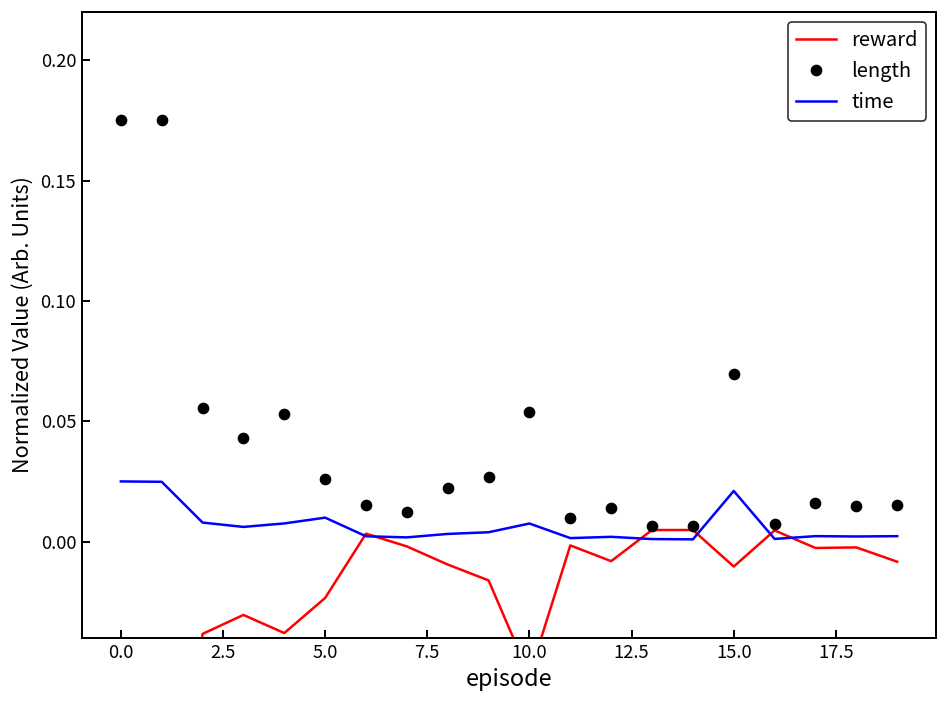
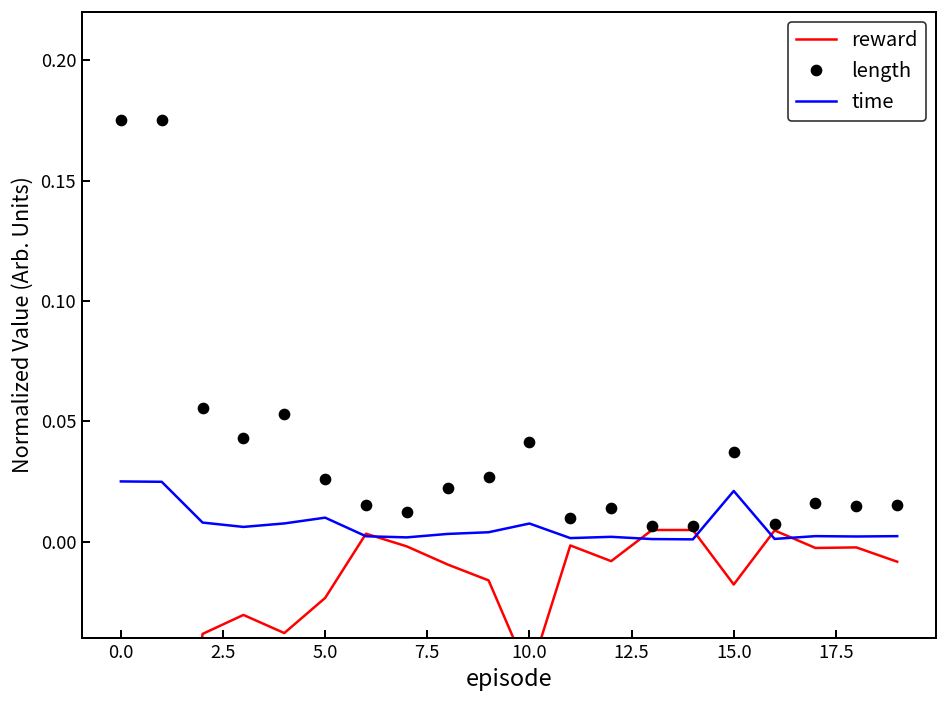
  {
    "reward": {
      "5.0": -0.023,
-     "15.0": -0.010
+     "15.0": -0.018
    },
    "length": {
      "0.0": 0.175,
      "5.0": 0.026,
-     "10.0": 0.054,
-     "15.0": 0.070
+     "10.0": 0.042,
+     "15.0": 0.037
    },
    "time": {
      "0.0": 0.025,
      "5.0": 0.010,
      "10.0": 0.008,
      "15.0": 0.021
    }
  }
